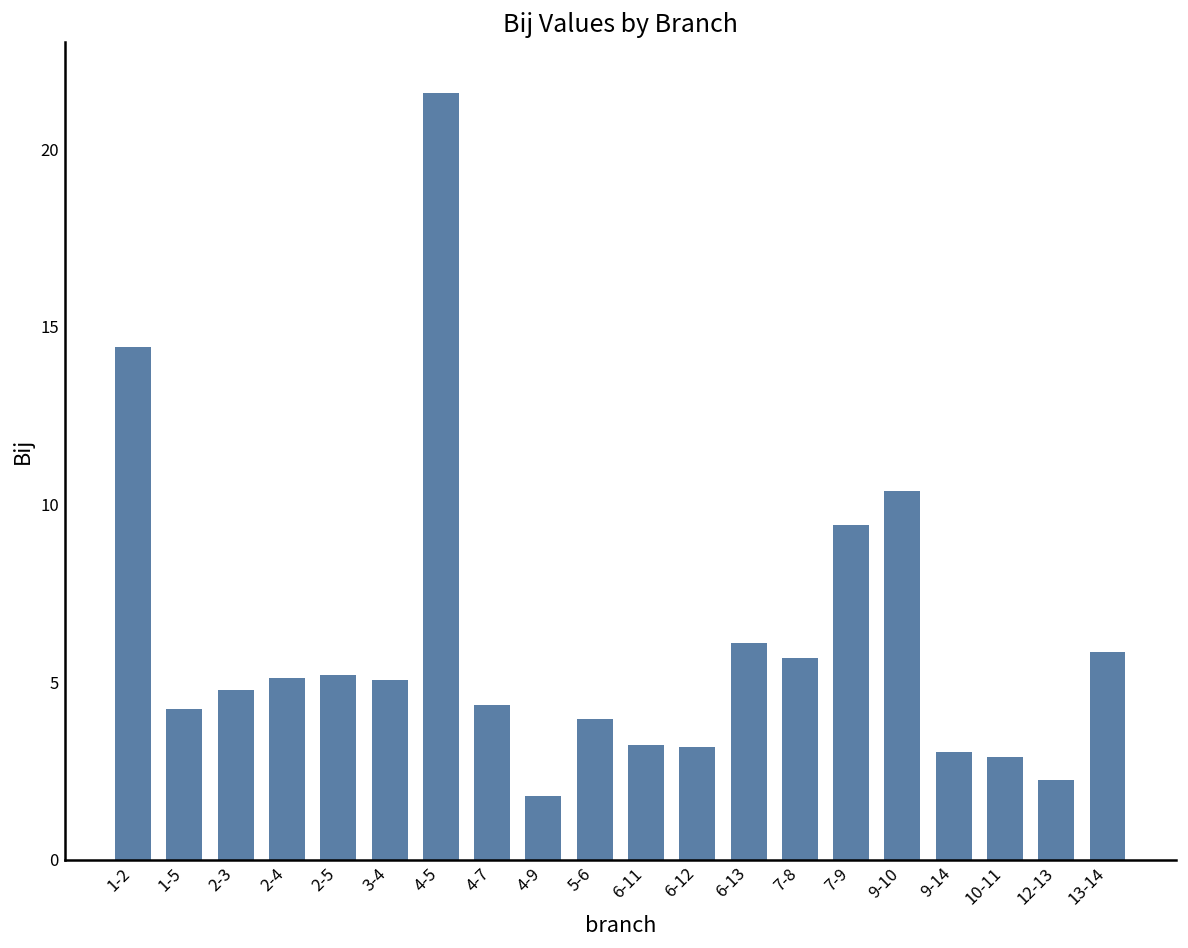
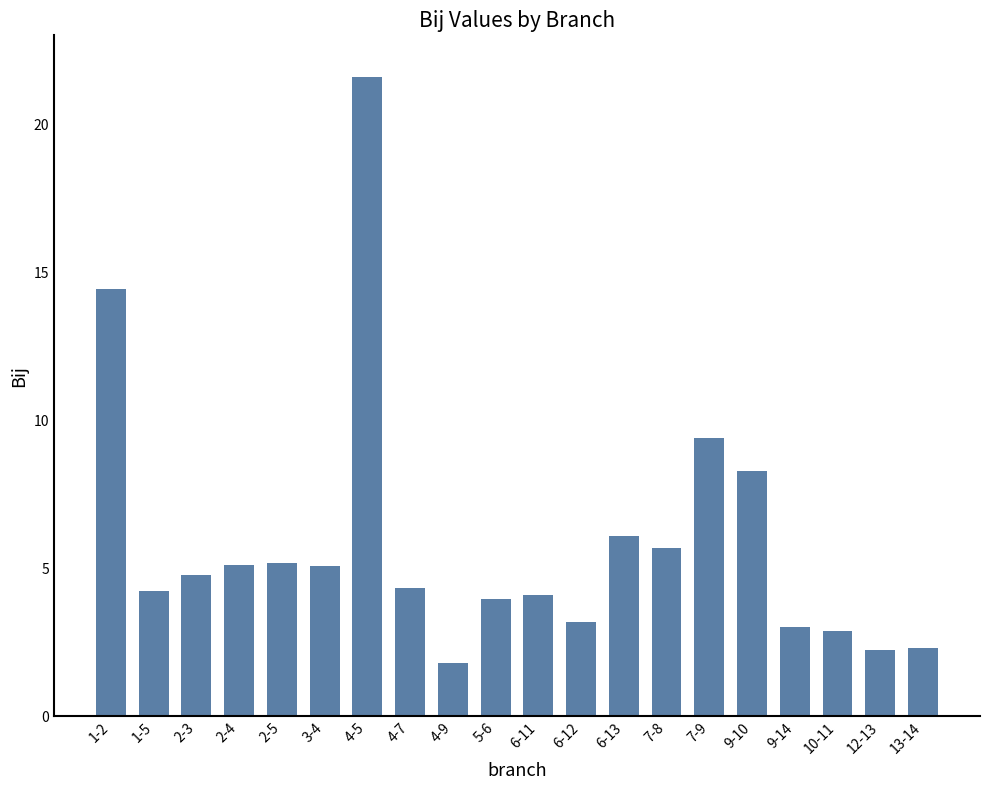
  {
    "1-2": 14.4,
    "1-5": 4.2,
    "2-3": 4.8,
    "2-4": 5.1,
    "2-5": 5.2,
    "3-4": 5.1,
    "4-5": 21.6,
    "4-7": 4.3,
    "4-9": 1.8,
    "5-6": 4.0,
-   "6-11": 3.2,
+   "6-11": 4.1,
    "6-12": 3.2,
    "6-13": 6.1,
    "7-8": 5.7,
    "7-9": 9.4,
-   "9-10": 10.4,
+   "9-10": 8.3,
    "9-14": 3.0,
    "10-11": 2.9,
    "12-13": 2.3,
-   "13-14": 5.9
+   "13-14": 2.3
  }
